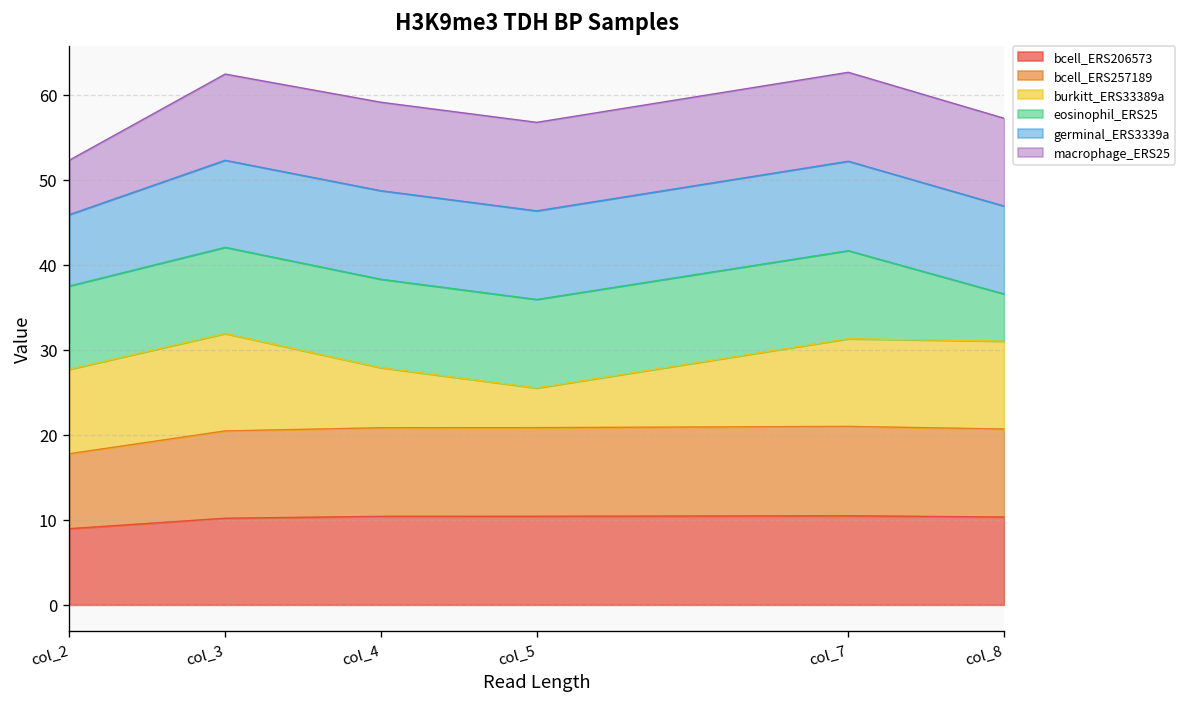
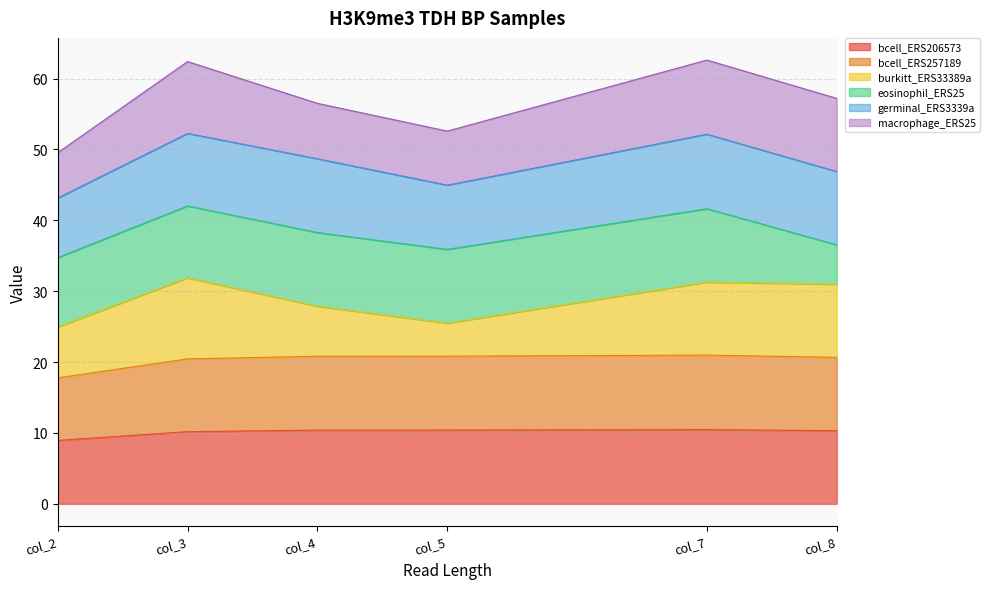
  {
    "burkitt_ERS33389a": {
-     "col_2": 10,
+     "col_2": 7,
      "col_3": 11,
      "col_4": 7,
      "col_5": 5,
      "col_7": 10,
      "col_8": 10
    },
    "eosinophil_ERS25": {
      "col_2": 10,
      "col_3": 10,
      "col_4": 10,
      "col_5": 10,
      "col_7": 10,
      "col_8": 6
    },
    "germinal_ERS3339a": {
      "col_2": 8,
      "col_3": 10,
      "col_4": 10,
-     "col_5": 10,
+     "col_5": 9,
      "col_7": 11,
      "col_8": 10
    },
    "macrophage_ERS25": {
      "col_2": 6,
      "col_3": 10,
-     "col_4": 10,
-     "col_5": 10,
+     "col_4": 8,
+     "col_5": 8,
      "col_7": 10,
      "col_8": 10
    }
  }
